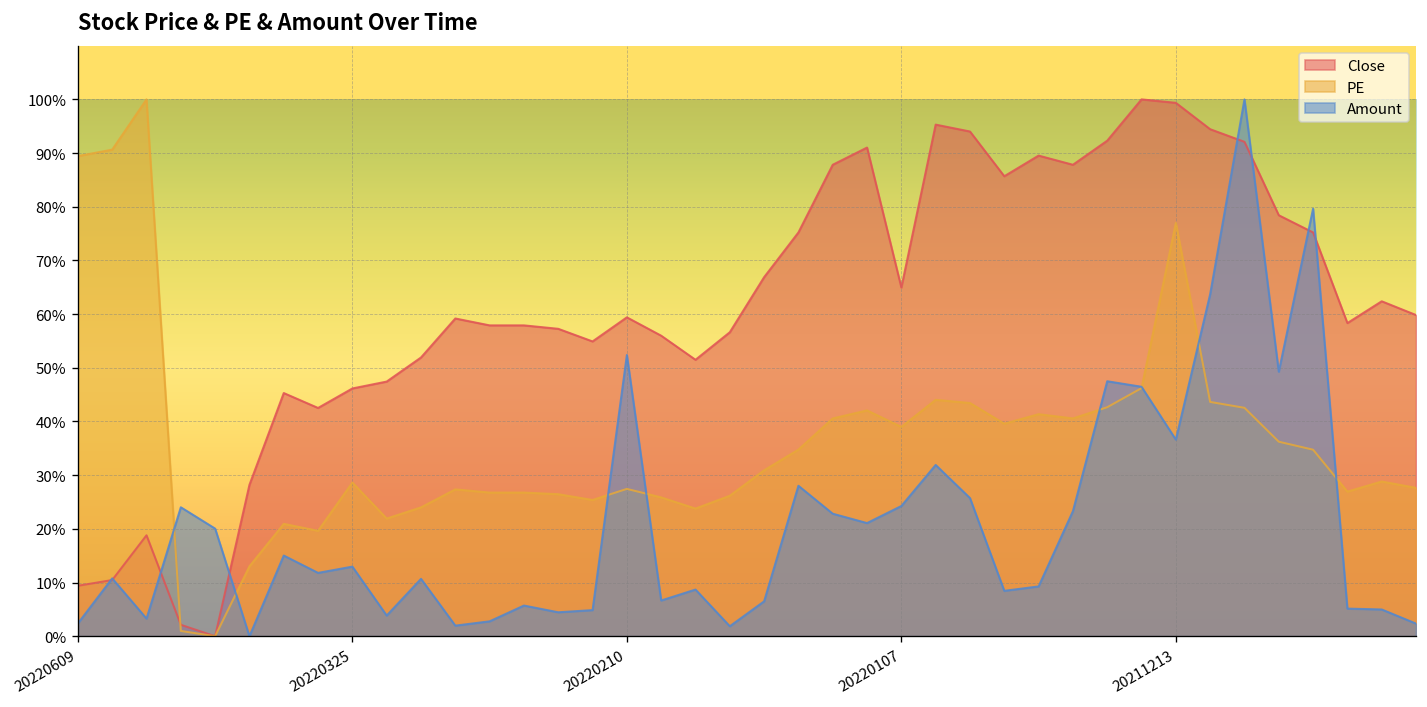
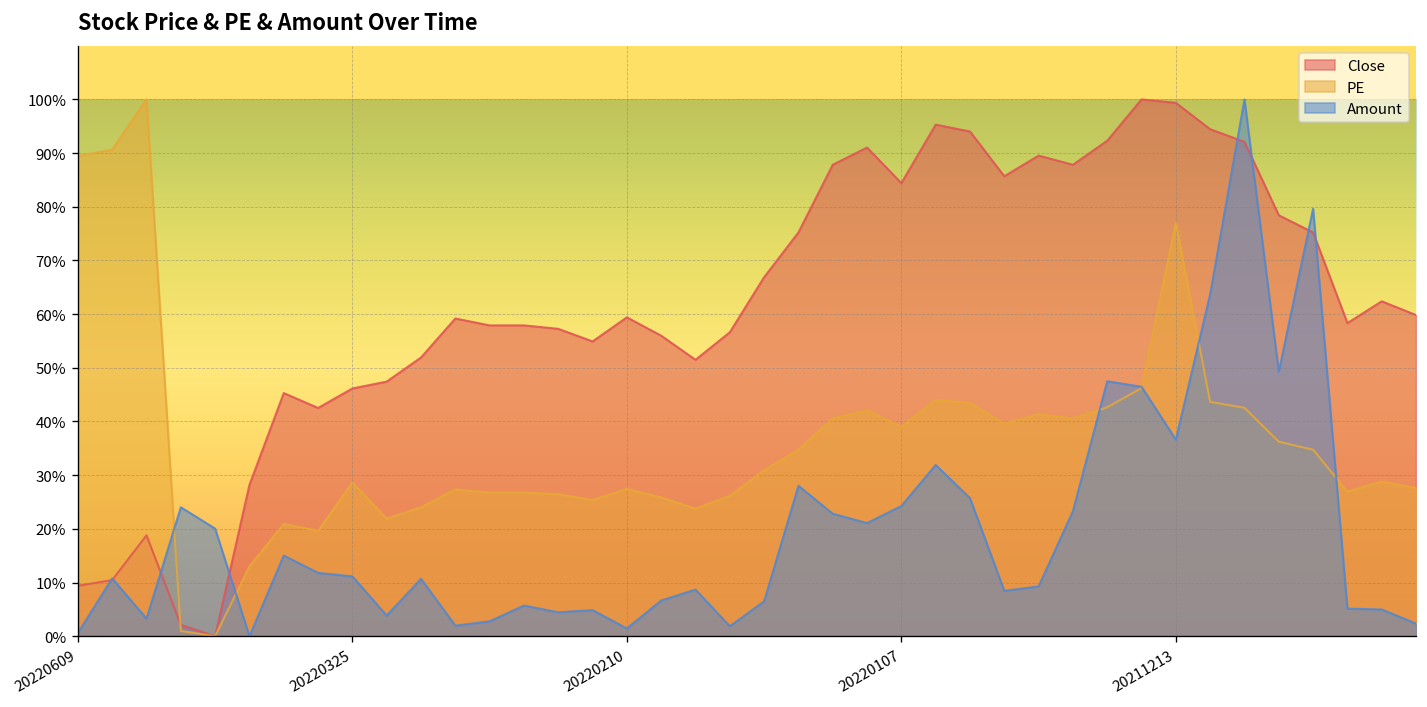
  {
    "Close": {
      "20220609": "9%",
      "20220325": "46%",
      "20220210": "59%",
-     "20220107": "65%",
+     "20220107": "84%",
      "20211213": "99%"
    },
    "PE": {
      "20220609": "89%",
      "20220325": "29%",
      "20220210": "27%",
      "20220107": "39%",
      "20211213": "77%"
    },
    "Amount": {
-     "20220609": "2%",
-     "20220325": "13%",
-     "20220210": "52%",
+     "20220609": "1%",
+     "20220325": "11%",
+     "20220210": "1%",
      "20220107": "24%",
      "20211213": "37%"
    }
  }
